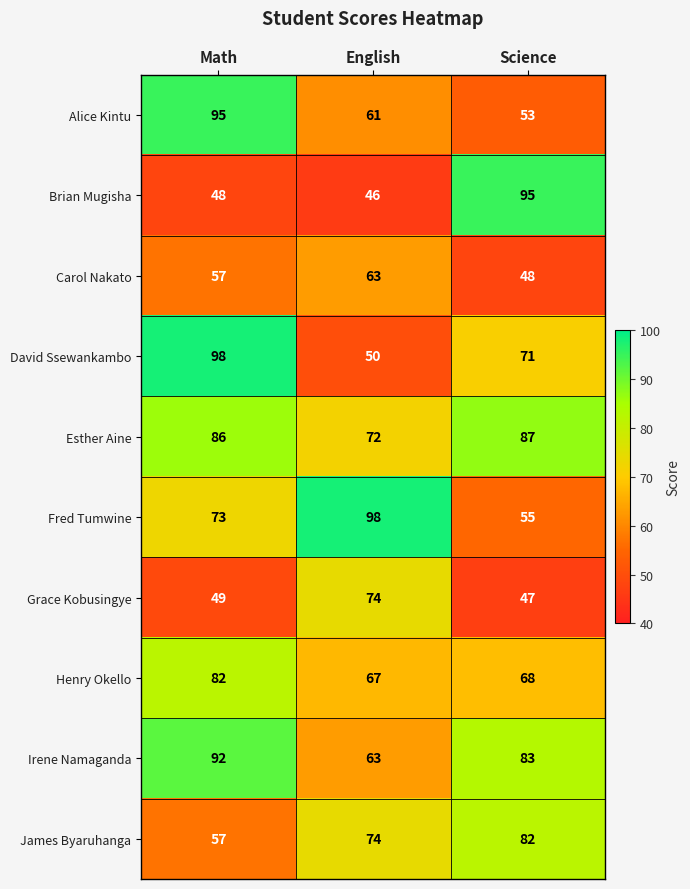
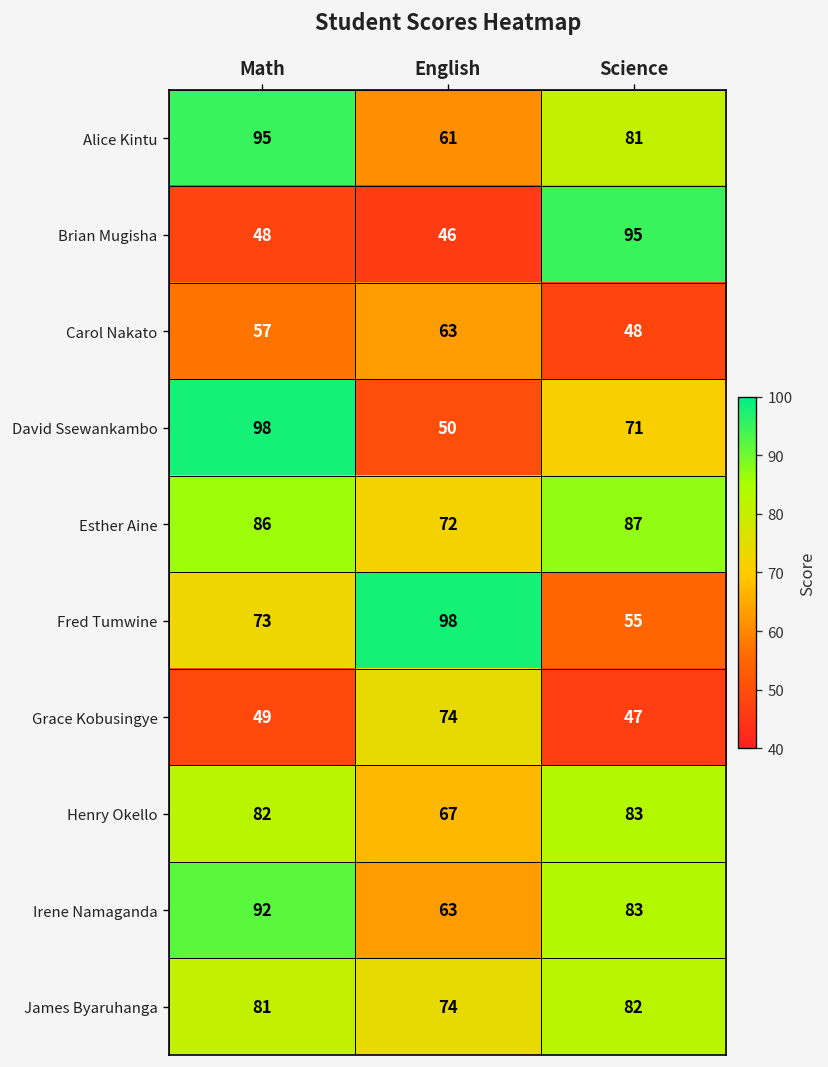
  {
    "Alice Kintu": {
      "Math": 95,
      "English": 61,
-     "Science": 53
+     "Science": 81
    },
    "Brian Mugisha": {
      "Math": 48,
      "English": 46,
      "Science": 95
    },
    "Carol Nakato": {
      "Math": 57,
      "English": 63,
      "Science": 48
    },
    "David Ssewankambo": {
      "Math": 98,
      "English": 50,
      "Science": 71
    },
    "Esther Aine": {
      "Math": 86,
      "English": 72,
      "Science": 87
    },
    "Fred Tumwine": {
      "Math": 73,
      "English": 98,
      "Science": 55
    },
    "Grace Kobusingye": {
      "Math": 49,
      "English": 74,
      "Science": 47
    },
    "Henry Okello": {
      "Math": 82,
      "English": 67,
-     "Science": 68
+     "Science": 83
    },
    "Irene Namaganda": {
      "Math": 92,
      "English": 63,
      "Science": 83
    },
    "James Byaruhanga": {
-     "Math": 57,
+     "Math": 81,
      "English": 74,
      "Science": 82
    }
  }
